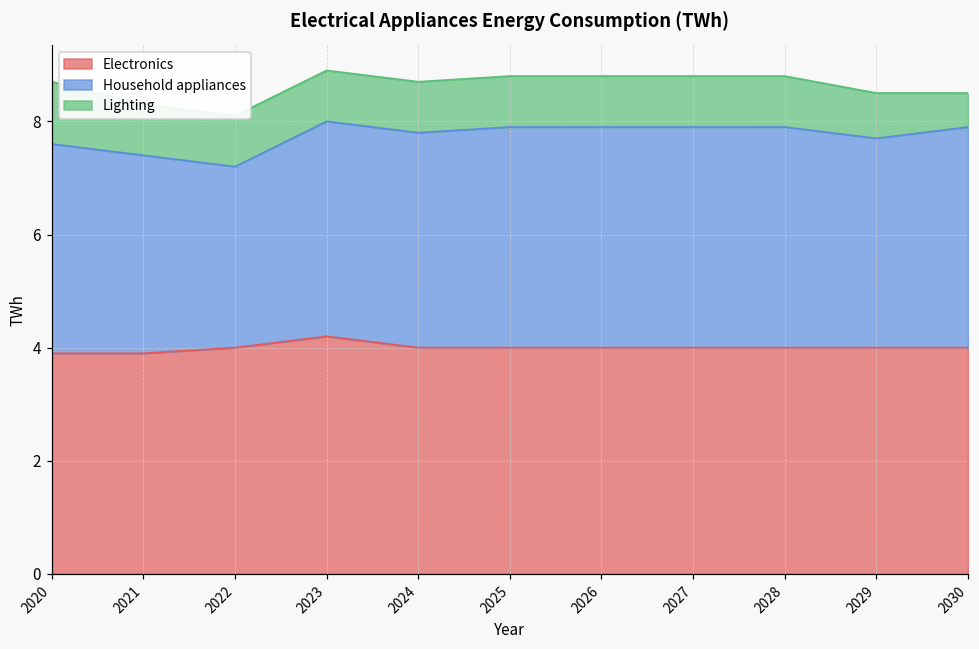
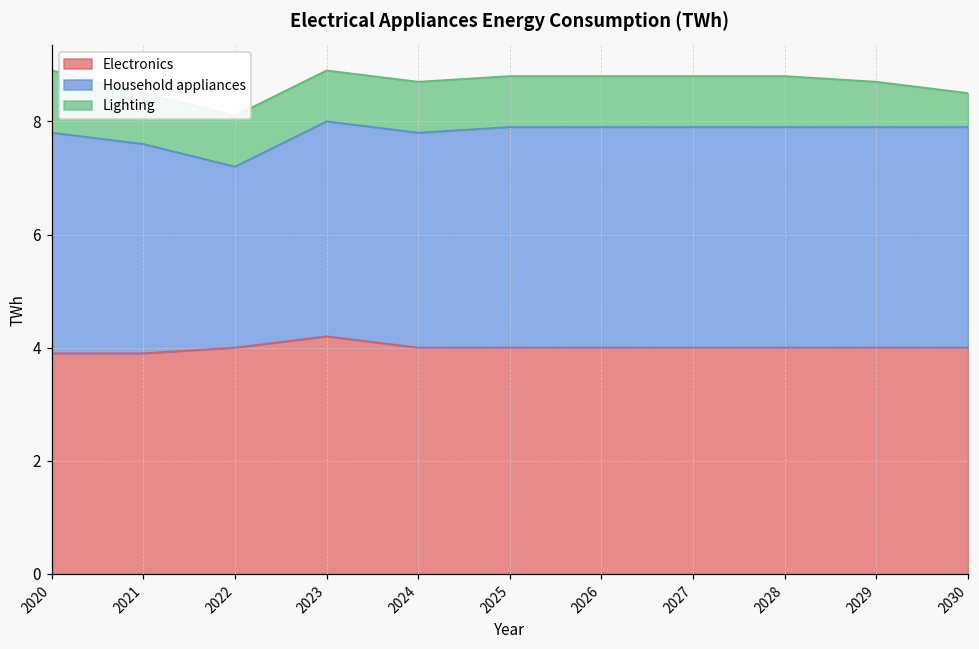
  {
    "Electronics": {
      "2020": 3.9,
      "2021": 3.9,
      "2022": 4.0,
      "2023": 4.2,
      "2024": 4.0,
      "2025": 4.0,
      "2026": 4.0,
      "2027": 4.0,
      "2028": 4.0,
      "2029": 4.0,
      "2030": 4.0
    },
    "Household appliances": {
-     "2020": 3.7,
-     "2021": 3.5,
+     "2020": 3.9,
+     "2021": 3.7,
      "2022": 3.2,
      "2023": 3.8,
      "2024": 3.8,
      "2025": 3.9,
      "2026": 3.9,
      "2027": 3.9,
      "2028": 3.9,
-     "2029": 3.7,
+     "2029": 3.9,
      "2030": 3.9
    },
    "Lighting": {
      "2020": 1.1,
      "2023": 0.9,
      "2024": 0.9,
      "2025": 0.9,
      "2026": 0.9,
      "2027": 0.9,
      "2028": 0.9,
      "2029": 0.8,
      "2030": 0.6
    }
  }
